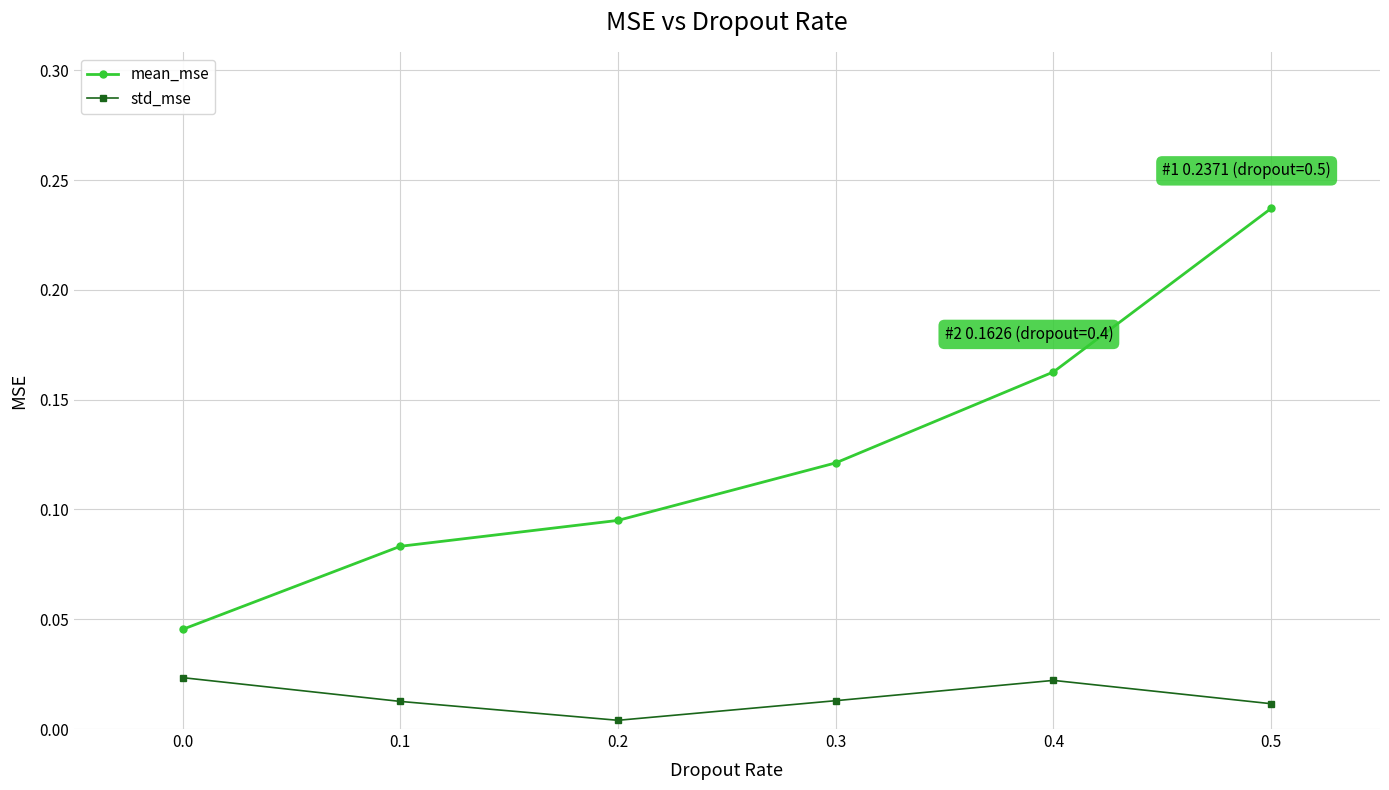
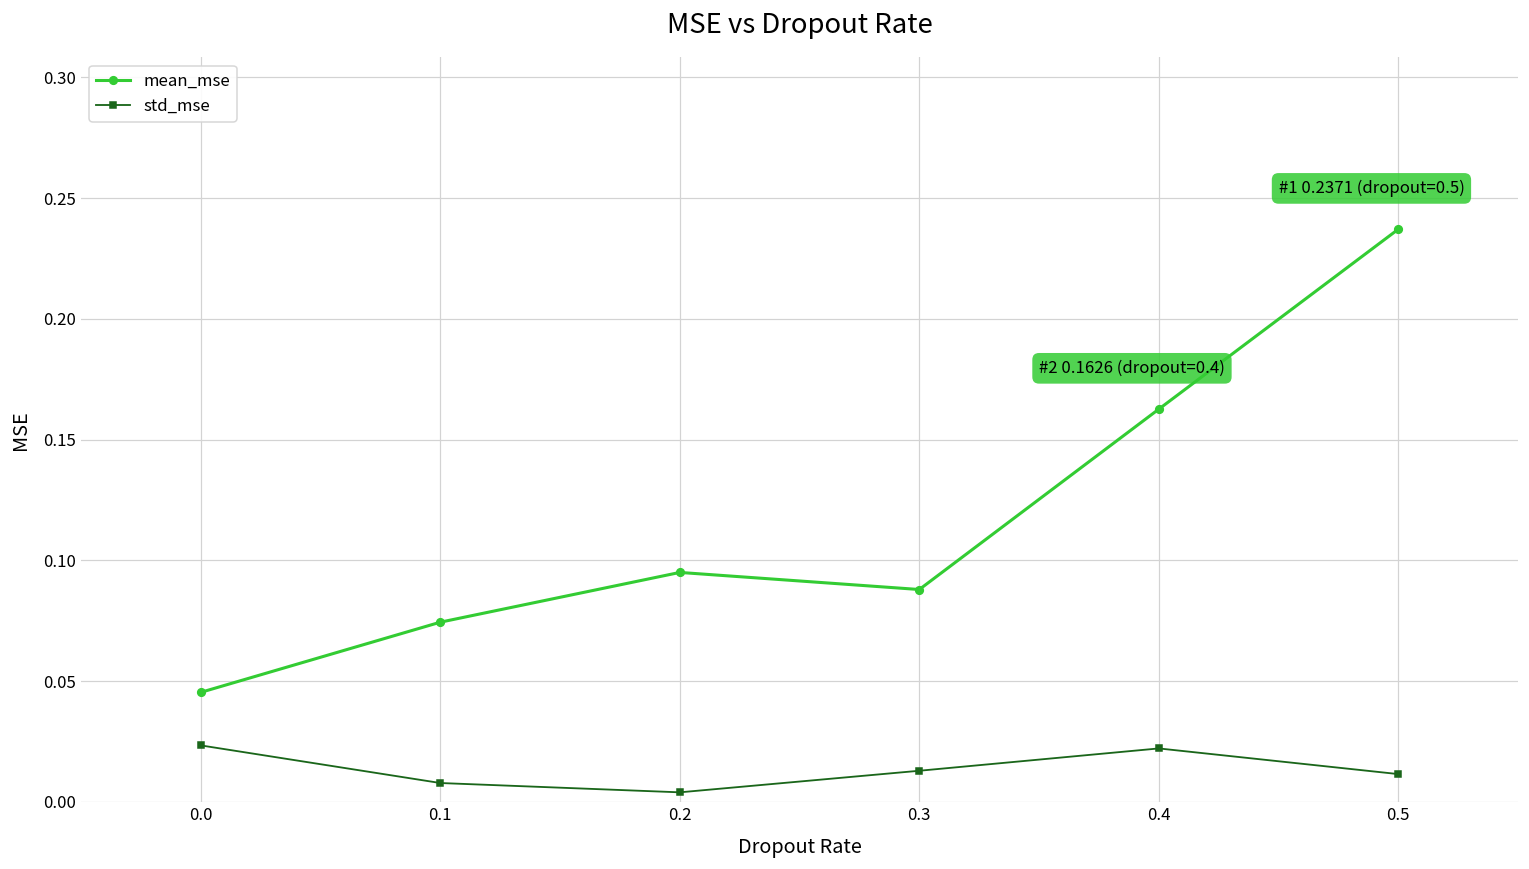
  {
    "mean_mse": {
      "0.0": 0.045,
-     "0.1": 0.083,
+     "0.1": 0.074,
      "0.2": 0.095,
-     "0.3": 0.121,
+     "0.3": 0.088,
      "0.4": 0.163,
      "0.5": 0.237
    },
    "std_mse": {
      "0.0": 0.023,
-     "0.1": 0.013,
+     "0.1": 0.008,
      "0.2": 0.004,
      "0.3": 0.013,
      "0.4": 0.022,
      "0.5": 0.012
    }
  }
